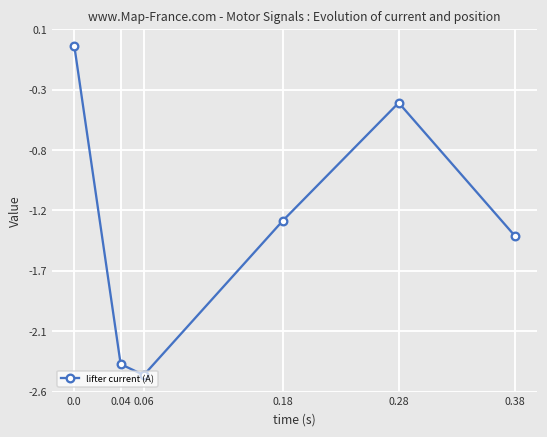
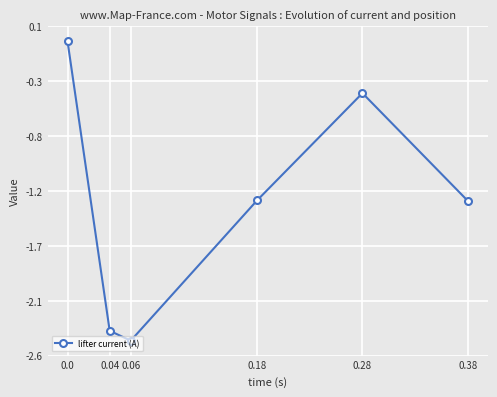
  {
    "0.0": 0.03,
    "0.04": -2.36,
    "0.18": -1.28,
    "0.28": -0.40,
-   "0.38": -1.40
+   "0.38": -1.29
  }
